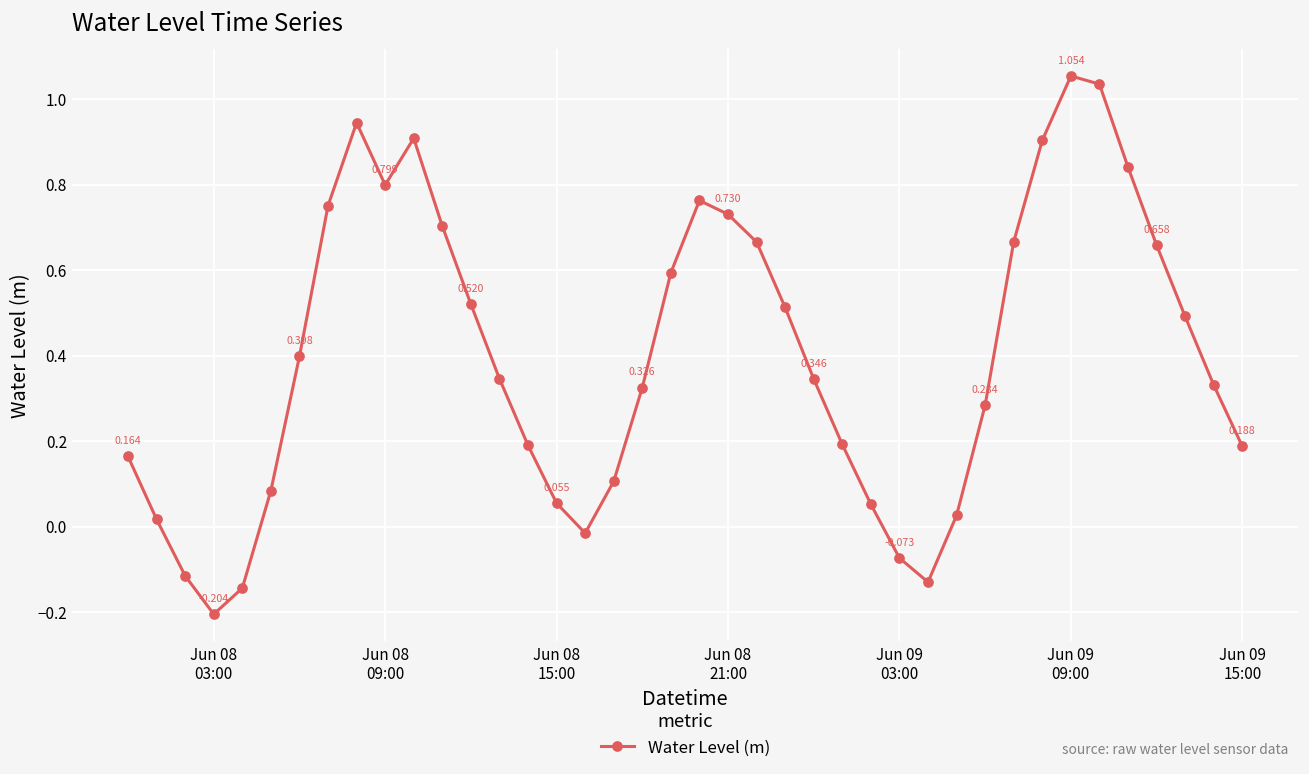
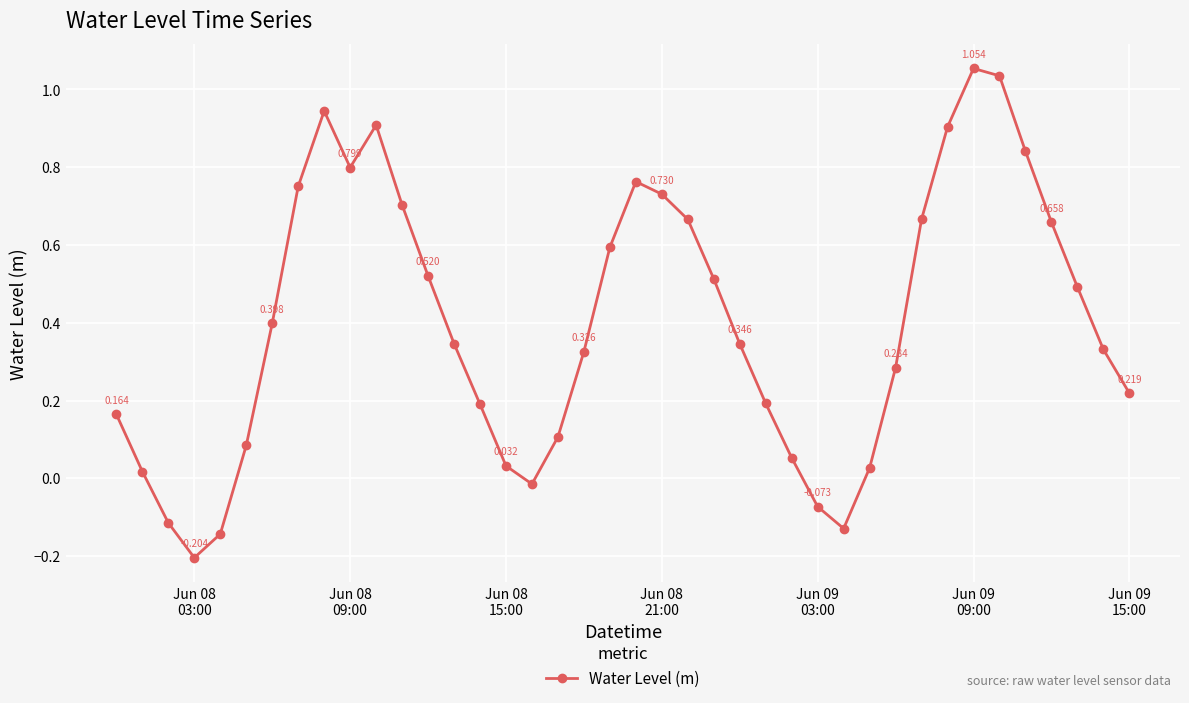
  {
    "Jun 08 03:00": -0.204,
    "Jun 08 09:00": 0.799,
-   "Jun 08 15:00": 0.055,
+   "Jun 08 15:00": 0.032,
    "Jun 08 21:00": 0.730,
    "Jun 09 03:00": -0.073,
    "Jun 09 09:00": 1.054,
-   "Jun 09 15:00": 0.188
+   "Jun 09 15:00": 0.219
  }
